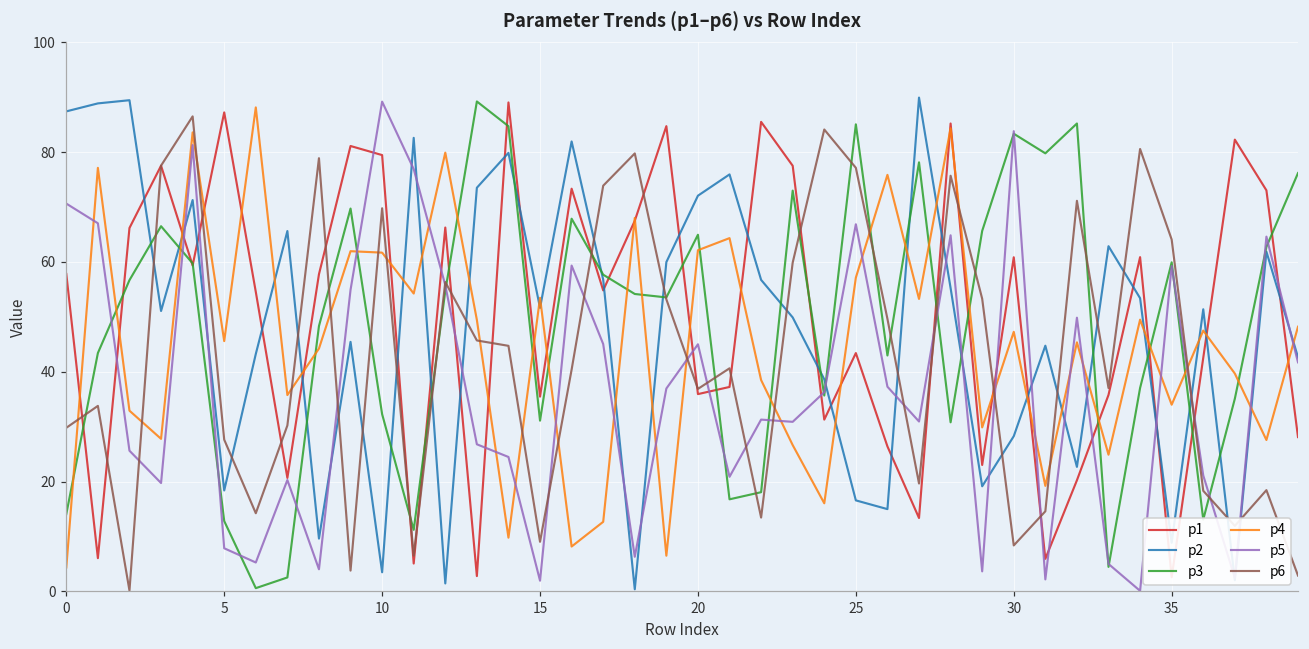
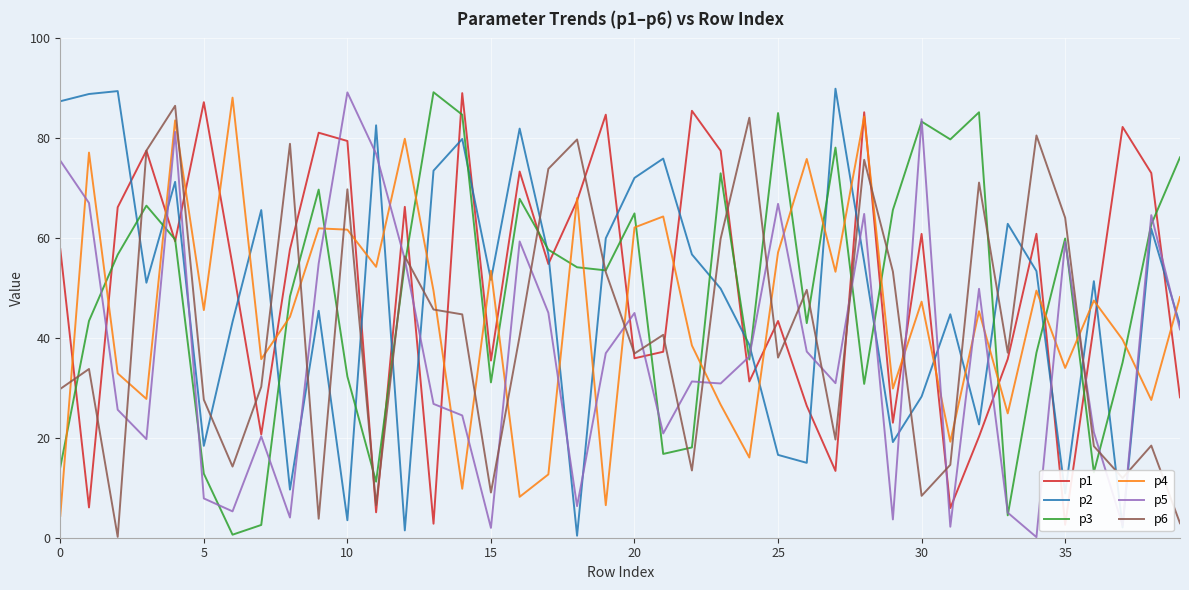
  {
    "p1": {
      "0": 58,
      "5": 87,
      "10": 79,
      "15": 35,
      "20": 36,
      "25": 43,
      "30": 61
    },
    "p2": {
      "0": 87,
      "5": 18,
      "10": 3,
      "15": 52,
      "20": 72,
      "25": 17,
      "30": 28
    },
    "p3": {
      "0": 14,
      "5": 13,
      "10": 32,
      "15": 31,
      "20": 65,
      "25": 85,
      "35": 60
    },
    "p4": {
      "0": 4,
      "5": 46,
      "10": 62,
      "15": 53,
      "20": 62,
      "25": 57,
      "30": 47,
      "35": 34
    },
    "p5": {
-     "0": 71,
+     "0": 76,
      "5": 8,
      "10": 89,
      "15": 2,
      "20": 45,
      "25": 67,
      "35": 59
    },
    "p6": {
      "0": 30,
      "5": 28,
      "10": 70,
      "15": 9,
      "20": 37,
-     "25": 77,
+     "25": 36,
      "30": 8,
      "35": 64
    }
  }
